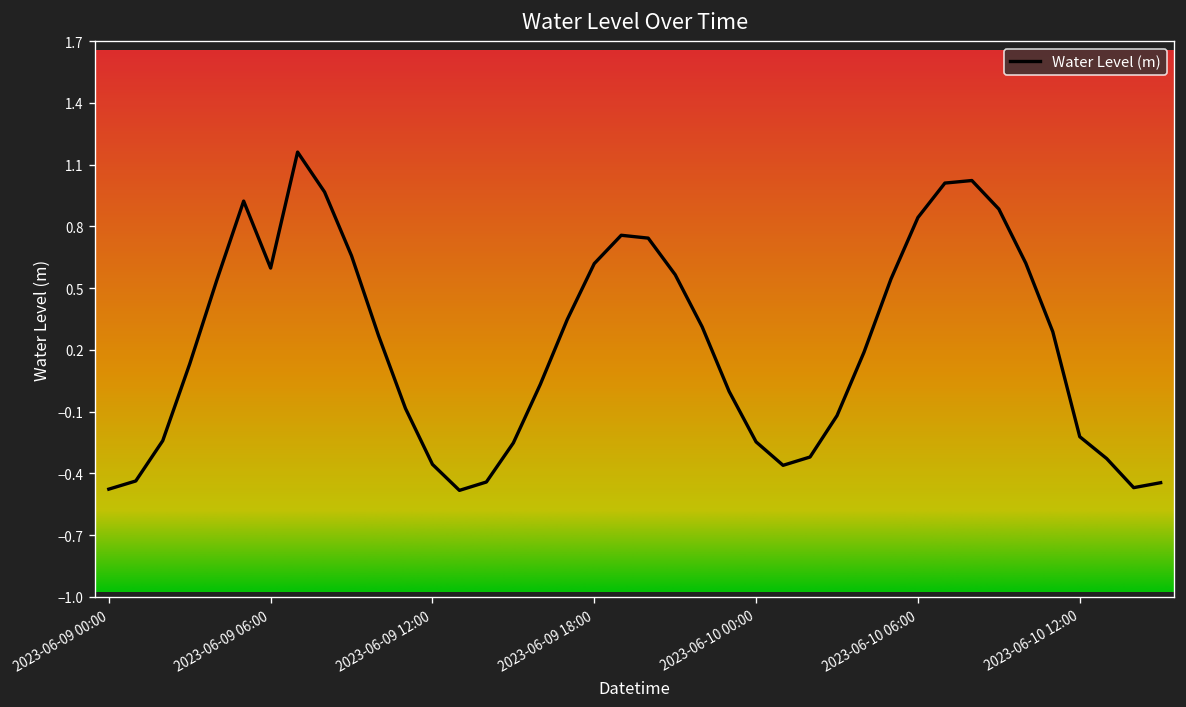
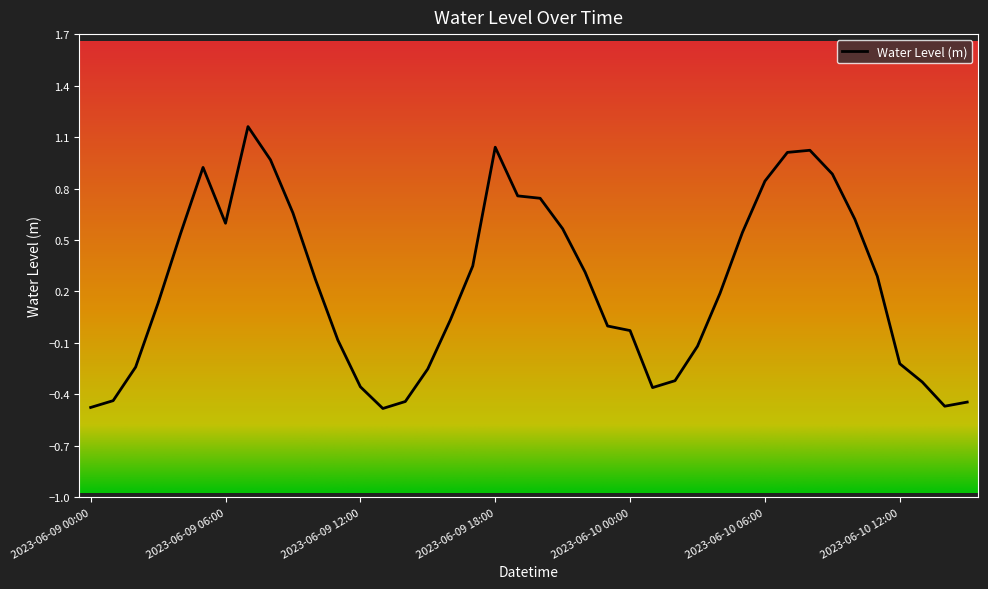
  {
    "2023-06-09 00:00": -0.48,
    "2023-06-09 06:00": 0.60,
    "2023-06-09 12:00": -0.36,
-   "2023-06-09 18:00": 0.62,
-   "2023-06-10 00:00": -0.25,
+   "2023-06-09 18:00": 1.04,
+   "2023-06-10 00:00": -0.03,
    "2023-06-10 06:00": 0.84,
    "2023-06-10 12:00": -0.22
  }
